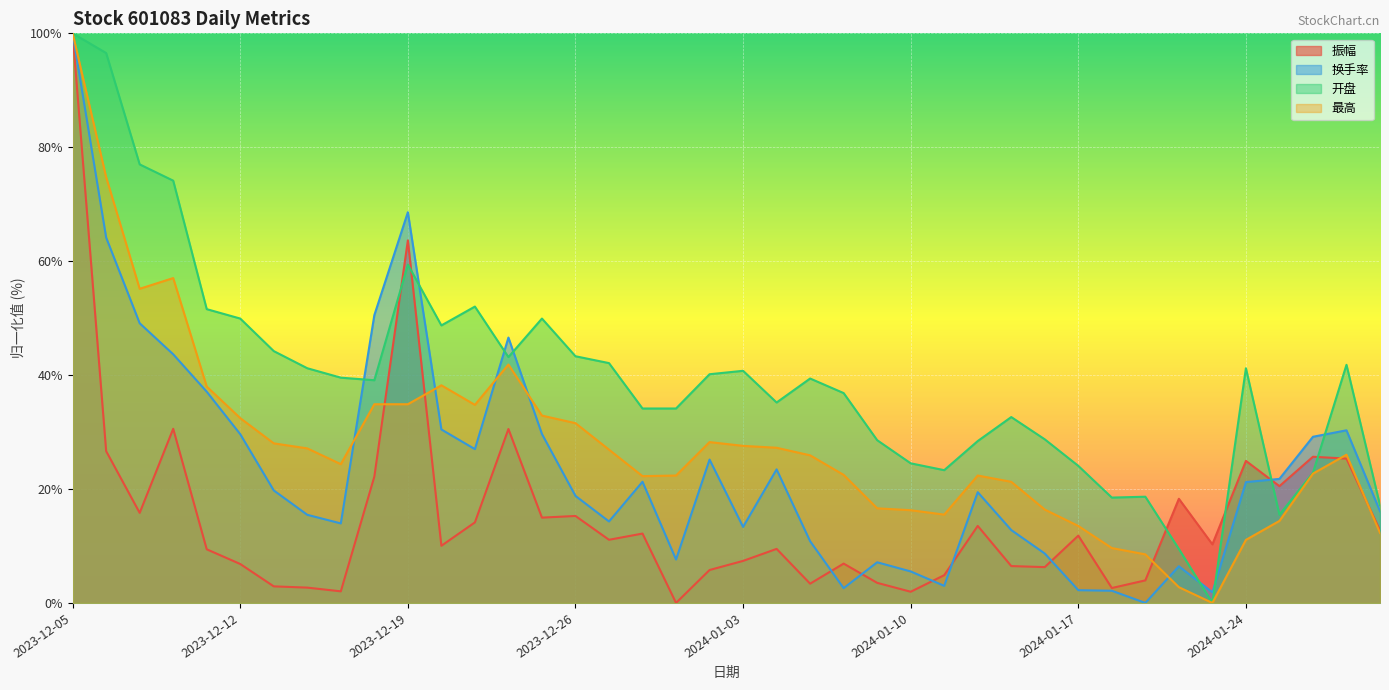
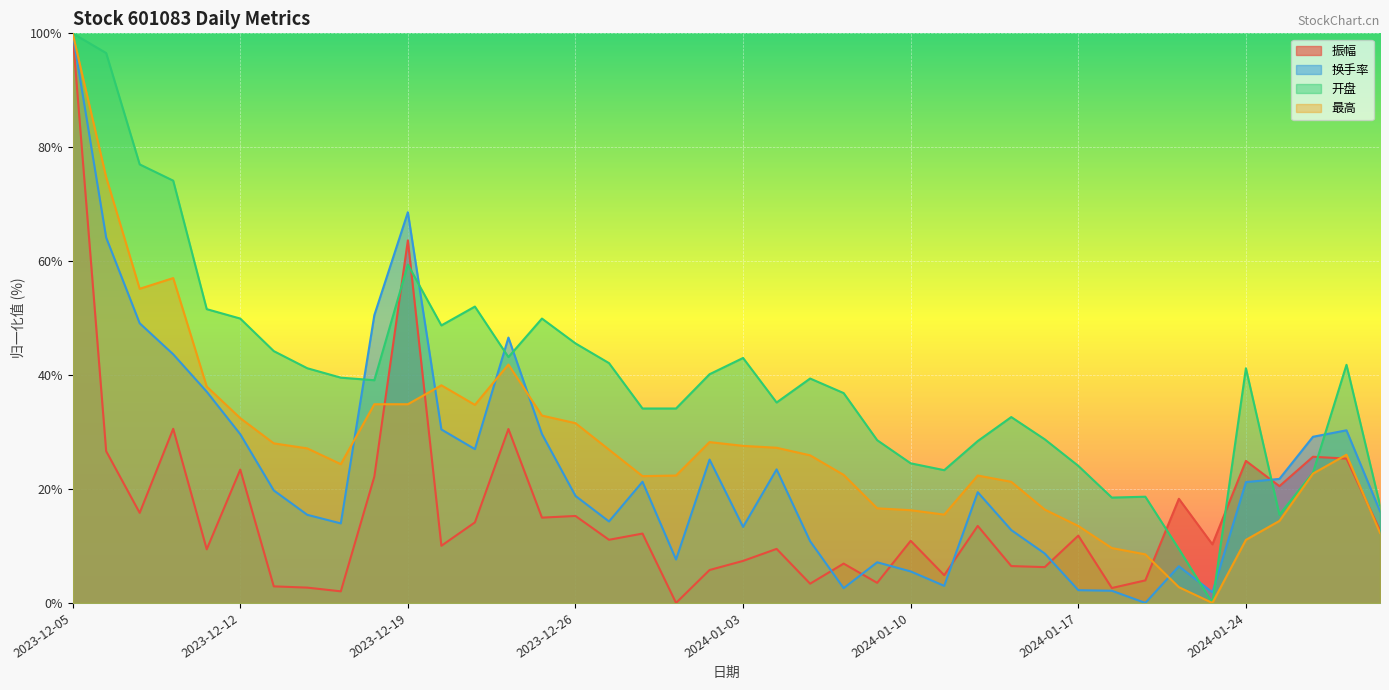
  {
    "振幅": {
-     "2023-12-12": "7%",
+     "2023-12-12": "23%",
      "2023-12-19": "64%",
      "2023-12-26": "15%",
      "2024-01-03": "7%",
-     "2024-01-10": "2%",
+     "2024-01-10": "11%",
      "2024-01-17": "12%",
      "2024-01-24": "25%"
    },
    "换手率": {
      "2023-12-12": "30%",
      "2023-12-19": "69%",
      "2023-12-26": "19%",
      "2024-01-03": "13%",
      "2024-01-10": "6%",
      "2024-01-17": "2%",
      "2024-01-24": "21%"
    },
    "开盘": {
      "2023-12-12": "50%",
      "2023-12-19": "59%",
-     "2023-12-26": "43%",
-     "2024-01-03": "41%",
+     "2023-12-26": "46%",
+     "2024-01-03": "43%",
      "2024-01-10": "25%",
      "2024-01-17": "24%",
      "2024-01-24": "41%"
    },
    "最高": {
      "2023-12-12": "32%",
      "2023-12-19": "35%",
      "2023-12-26": "32%",
      "2024-01-03": "28%",
      "2024-01-10": "16%",
      "2024-01-17": "14%",
      "2024-01-24": "11%"
    }
  }
